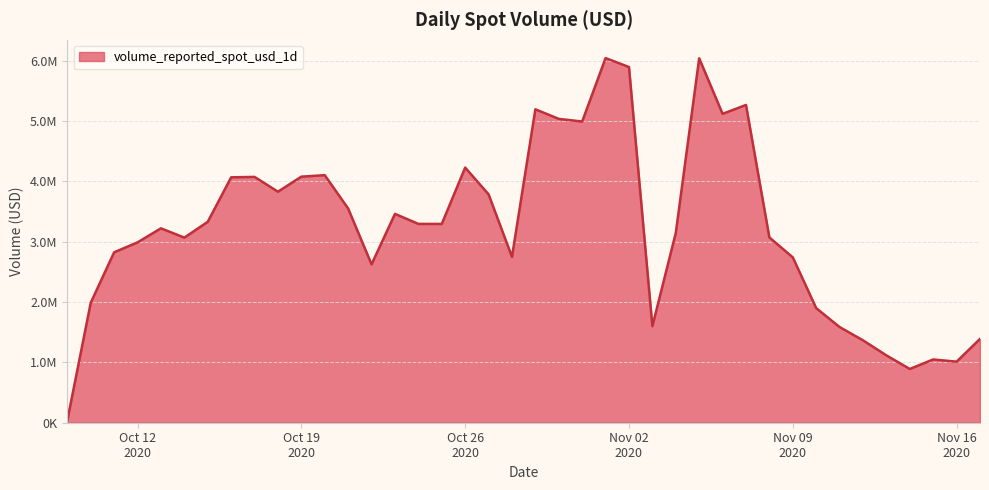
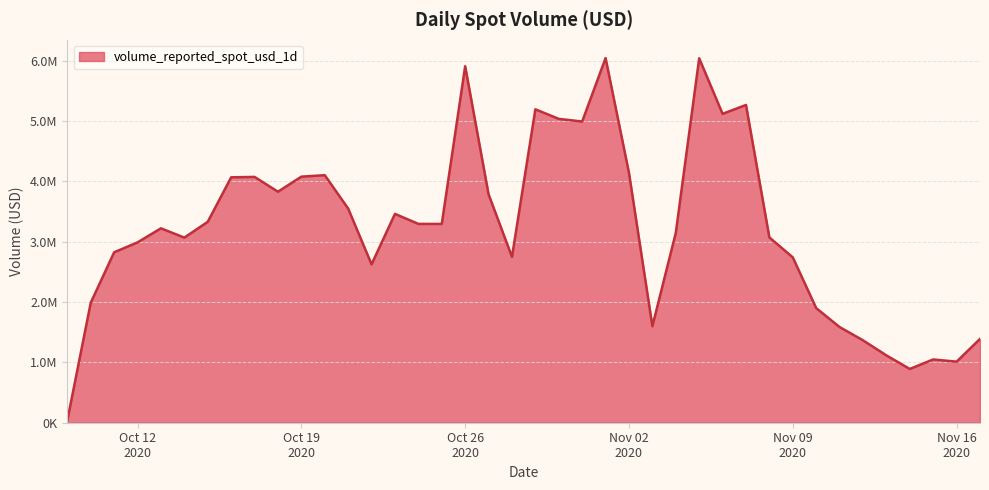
  {
    "Oct 12 2020": 3000000,
    "Oct 19 2020": 4100000,
-   "Oct 26 2020": 4200000,
-   "Nov 02 2020": 5900000,
+   "Oct 26 2020": 5900000,
+   "Nov 02 2020": 4100000,
    "Nov 09 2020": 2700000,
    "Nov 16 2020": 1000000
  }
